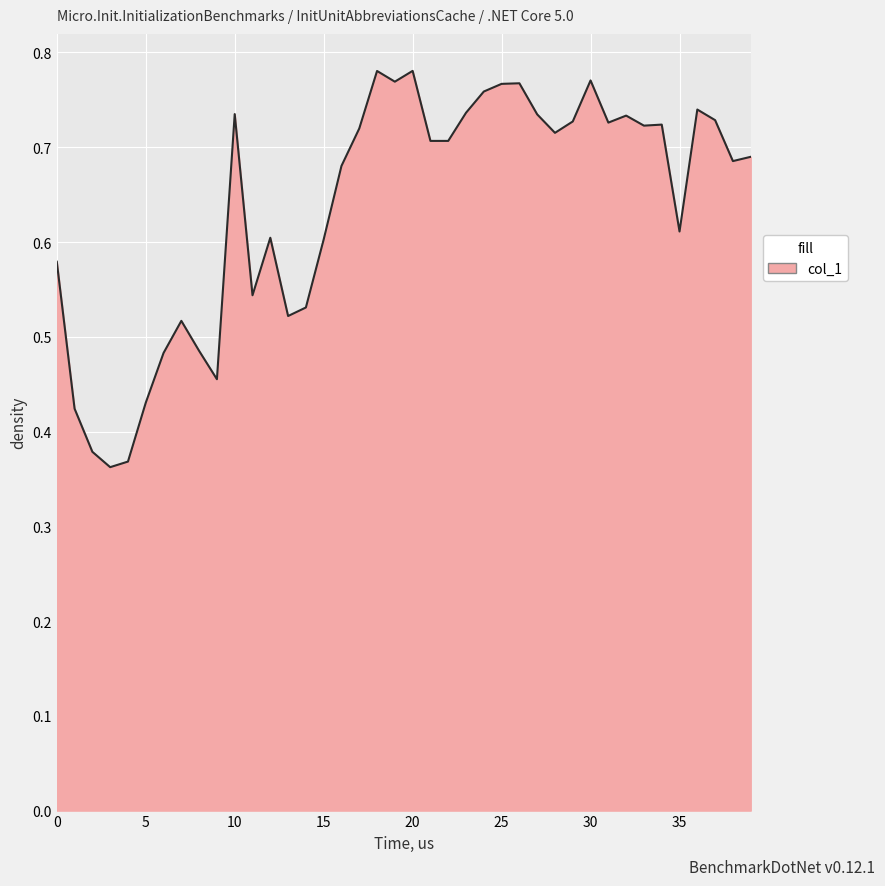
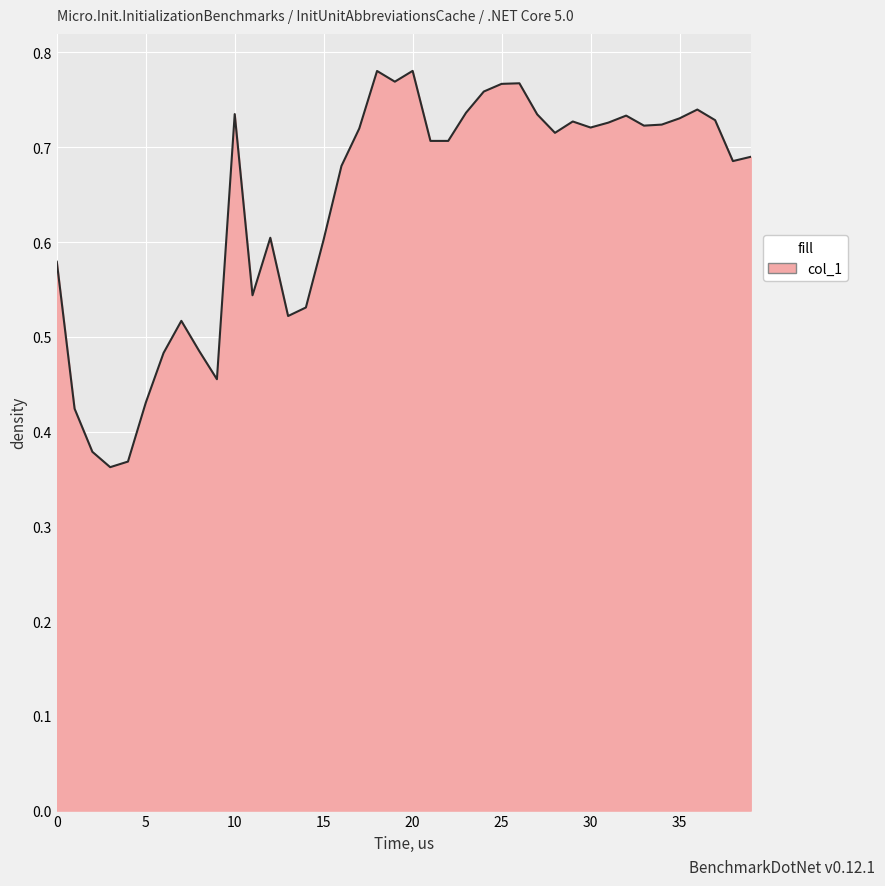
  {
    "0": 0.58,
    "5": 0.43,
    "10": 0.74,
    "15": 0.60,
    "20": 0.78,
    "25": 0.77,
-   "30": 0.77,
-   "35": 0.61
+   "30": 0.72,
+   "35": 0.73
  }
